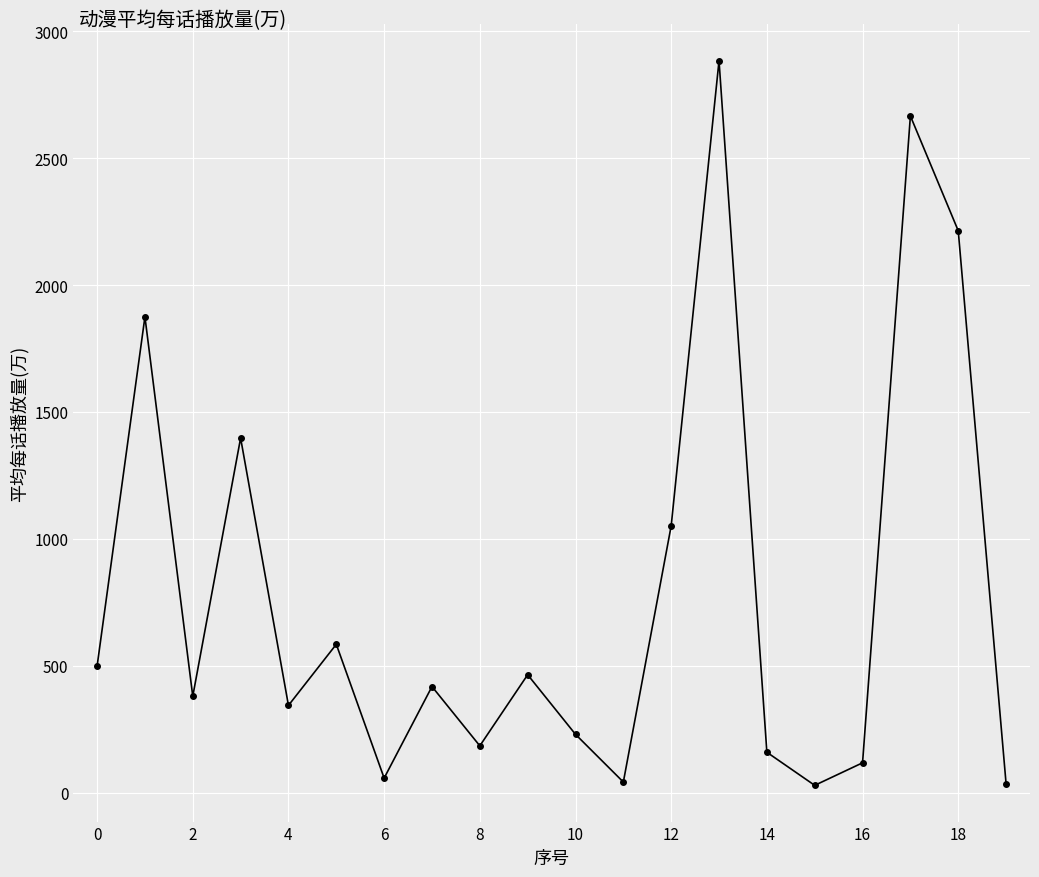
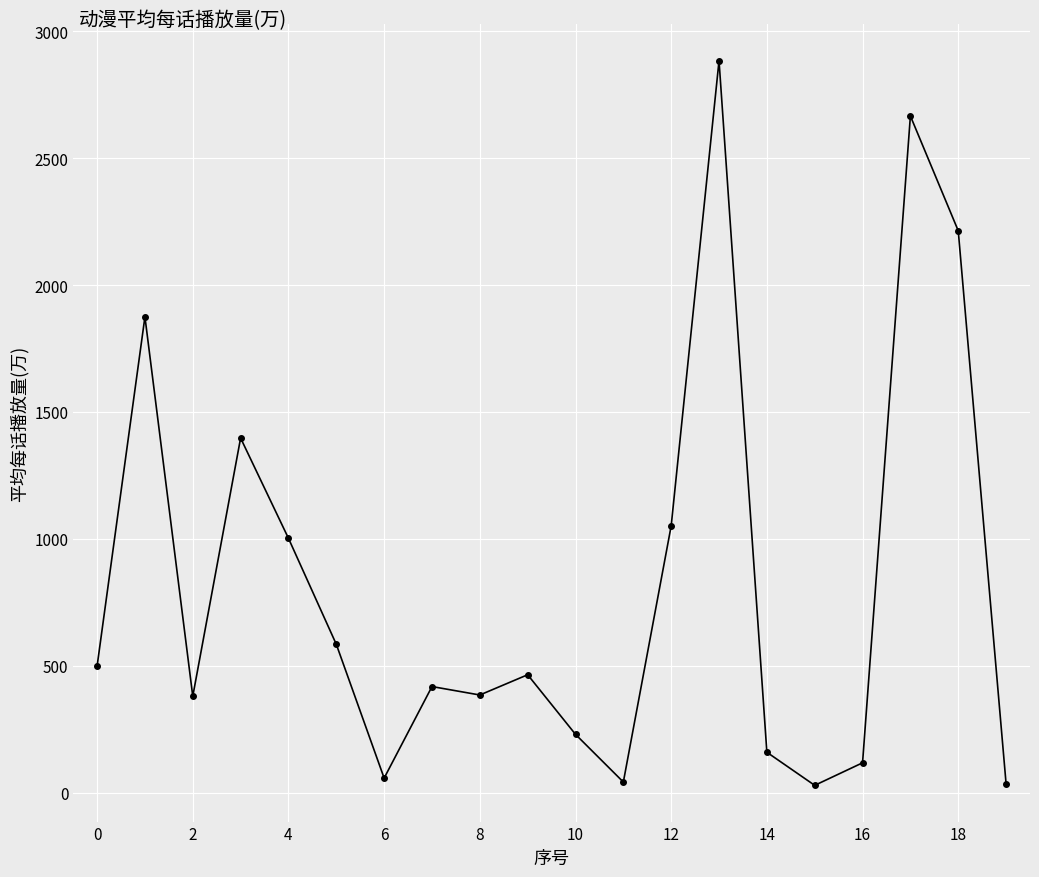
  {
    "0": 500,
    "2": 380,
-   "4": 340,
+   "4": 1000,
    "6": 60,
-   "8": 180,
+   "8": 380,
    "10": 230,
    "12": 1050,
    "14": 160,
    "16": 120,
    "18": 2210
  }
